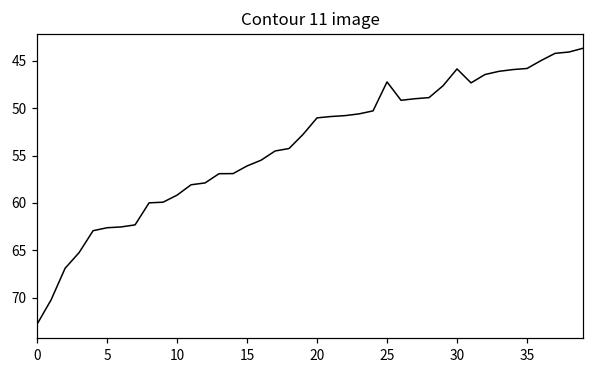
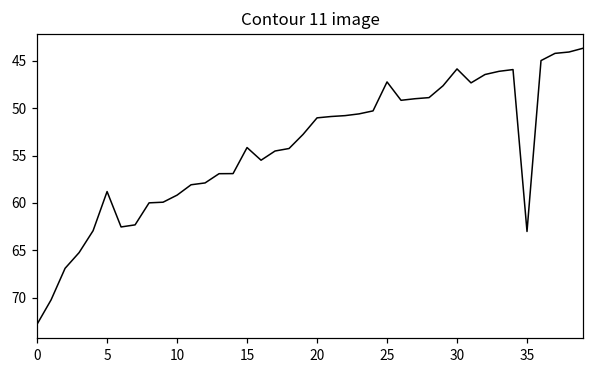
  {
    "0": 73,
-   "5": 63,
+   "5": 59,
    "10": 59,
-   "15": 56,
+   "15": 54,
    "20": 51,
    "25": 47,
    "30": 46,
-   "35": 46
+   "35": 63
  }
